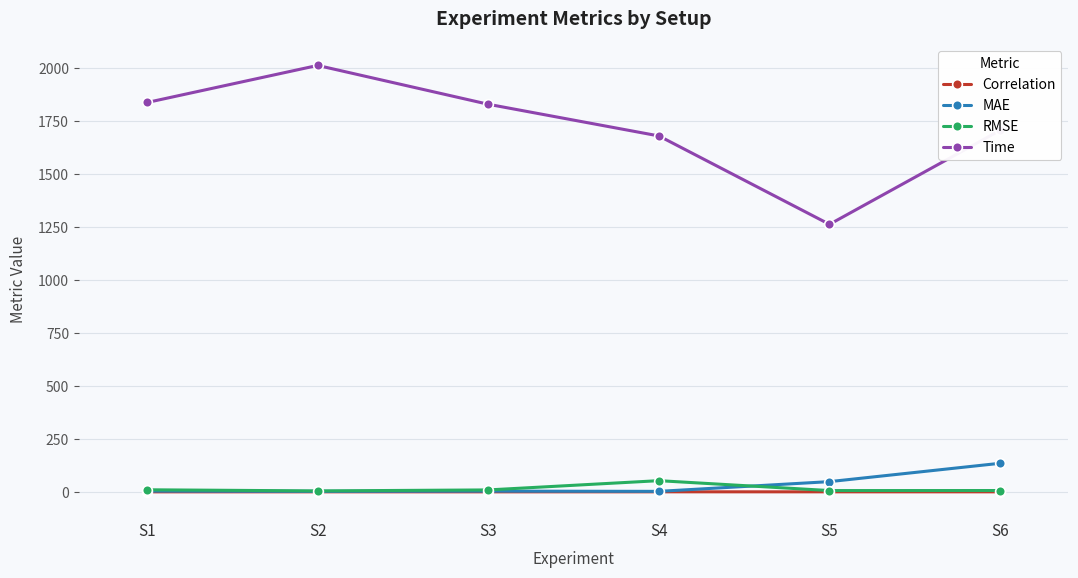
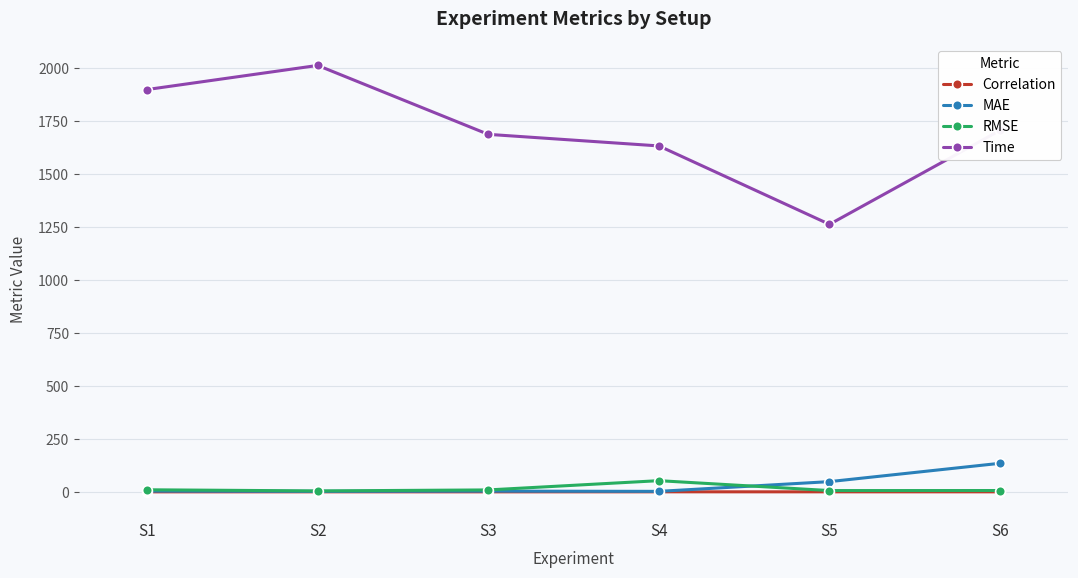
  {
    "MAE": {
      "S5": 50,
      "S6": 140
    },
    "RMSE": {
      "S4": 50
    },
    "Time": {
-     "S1": 1840,
+     "S1": 1900,
      "S2": 2010,
-     "S3": 1830,
-     "S4": 1680,
+     "S3": 1690,
+     "S4": 1630,
      "S5": 1260
    }
  }
